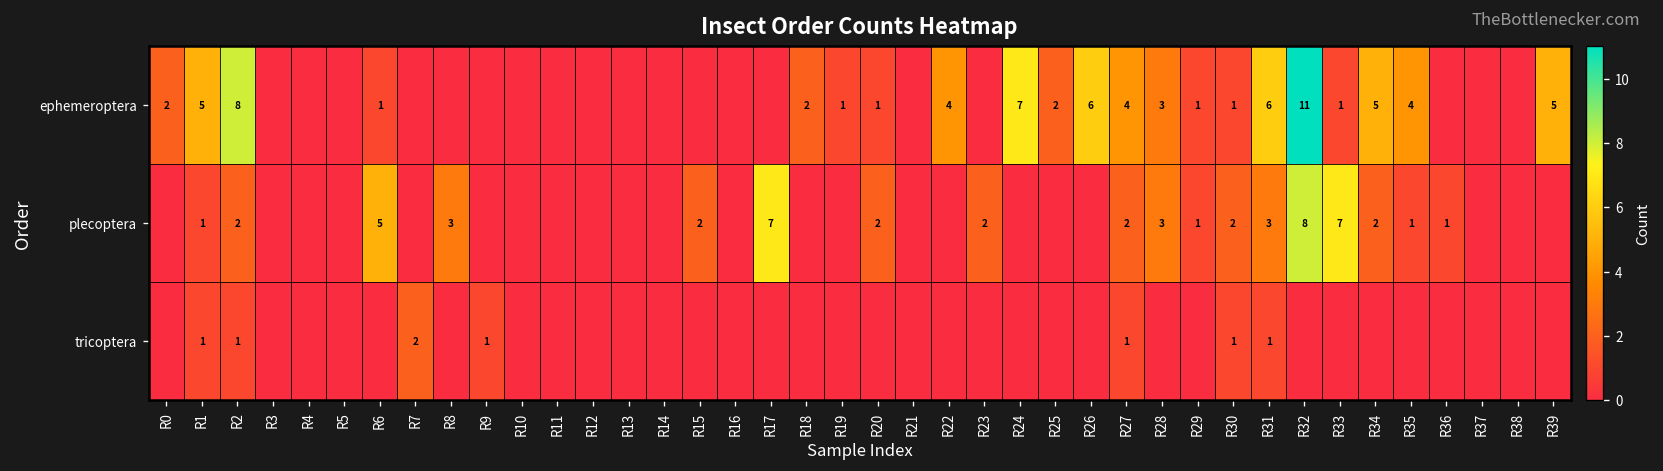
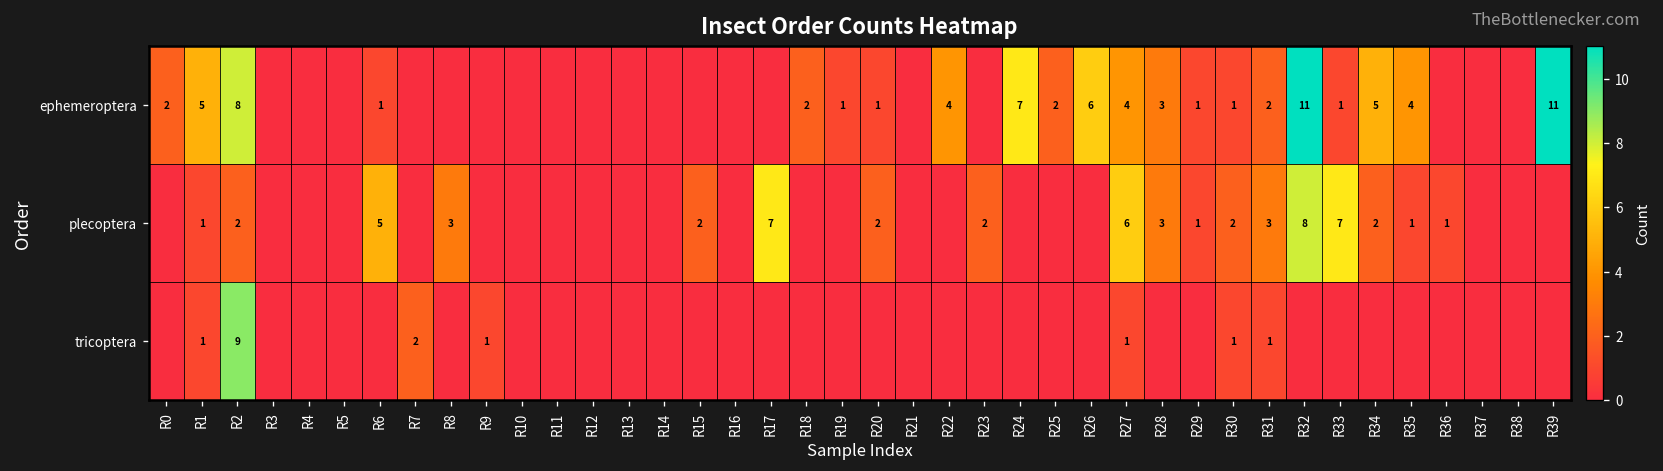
  {
    "ephemeroptera": {
      "R0": 2,
      "R1": 5,
      "R2": 8,
      "R6": 1,
      "R18": 2,
      "R19": 1,
      "R20": 1,
      "R22": 4,
      "R24": 7,
      "R25": 2,
      "R26": 6,
      "R27": 4,
      "R28": 3,
      "R29": 1,
      "R30": 1,
-     "R31": 6,
+     "R31": 2,
      "R32": 11,
      "R33": 1,
      "R34": 5,
      "R35": 4,
-     "R39": 5
+     "R39": 11
    },
    "plecoptera": {
      "R1": 1,
      "R2": 2,
      "R6": 5,
      "R8": 3,
      "R15": 2,
      "R17": 7,
      "R20": 2,
      "R23": 2,
-     "R27": 2,
+     "R27": 6,
      "R28": 3,
      "R29": 1,
      "R30": 2,
      "R31": 3,
      "R32": 8,
      "R33": 7,
      "R34": 2,
      "R35": 1,
      "R36": 1
    },
    "tricoptera": {
      "R1": 1,
-     "R2": 1,
+     "R2": 9,
      "R7": 2,
      "R9": 1,
      "R27": 1,
      "R30": 1,
      "R31": 1
    }
  }
